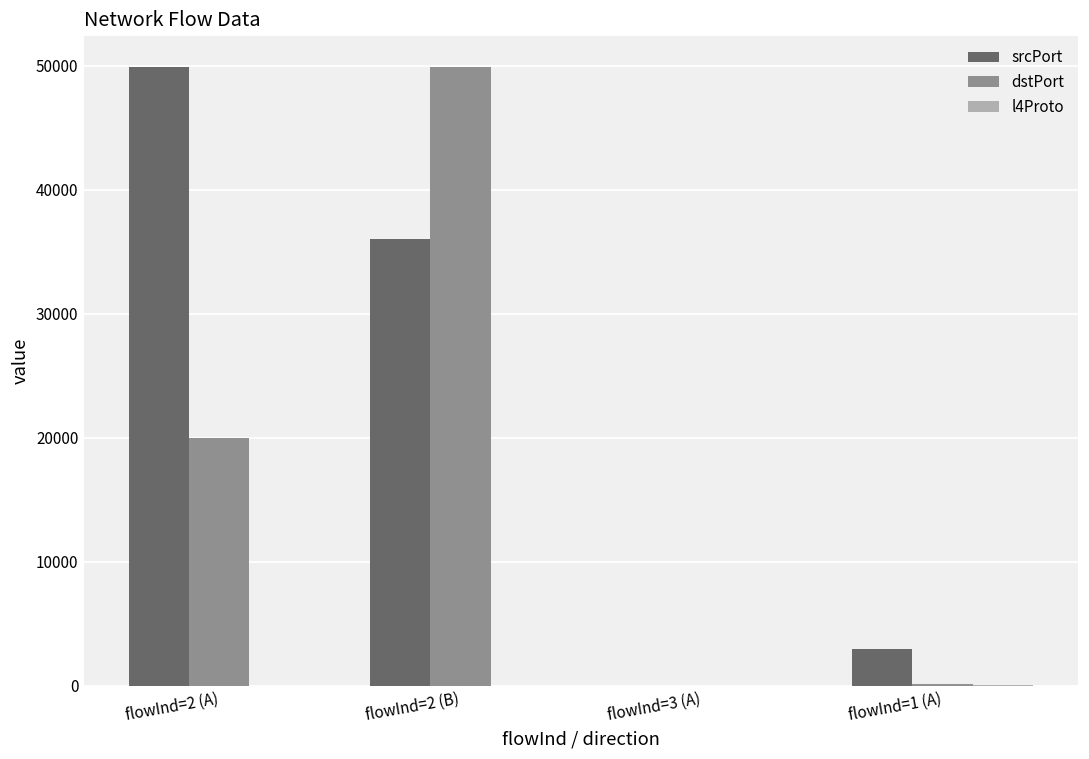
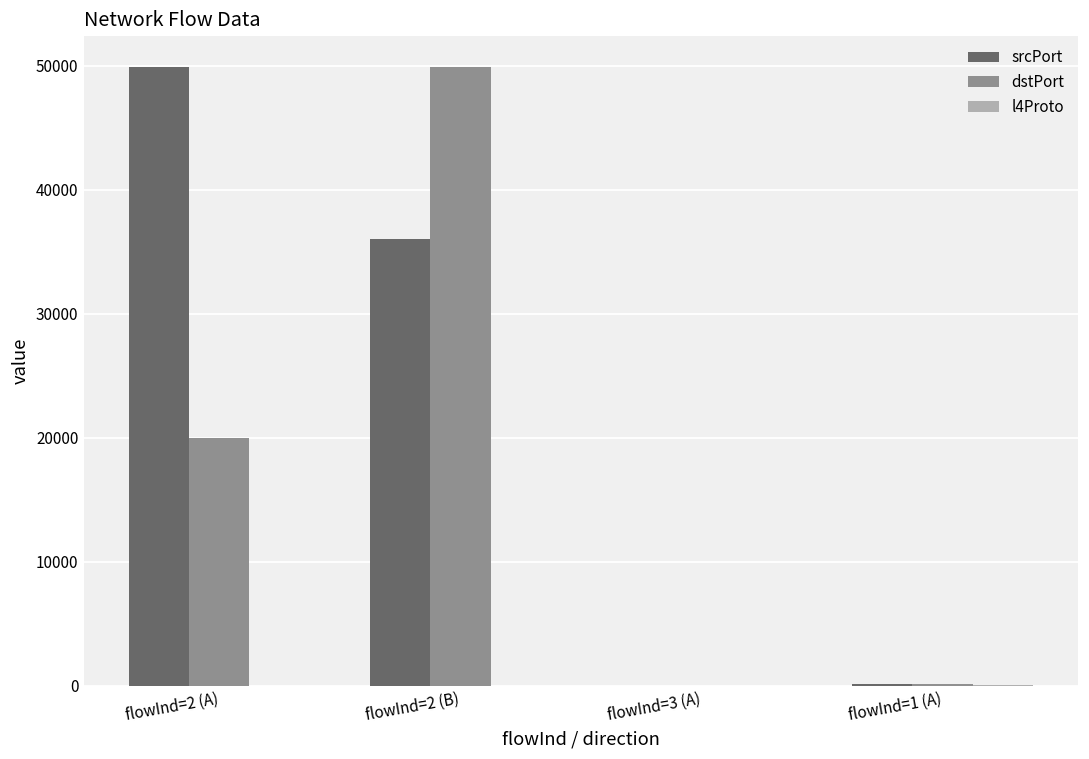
  {
    "srcPort": {
      "flowInd=2 (A)": 50000,
      "flowInd=2 (B)": 36000,
      "flowInd=3 (A)": 0,
-     "flowInd=1 (A)": 3000
+     "flowInd=1 (A)": 100
    }
  }
